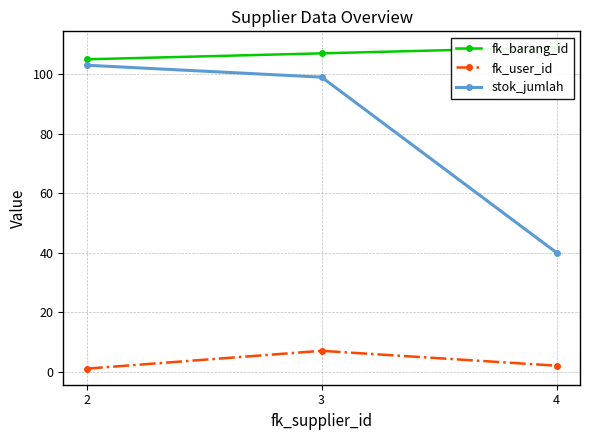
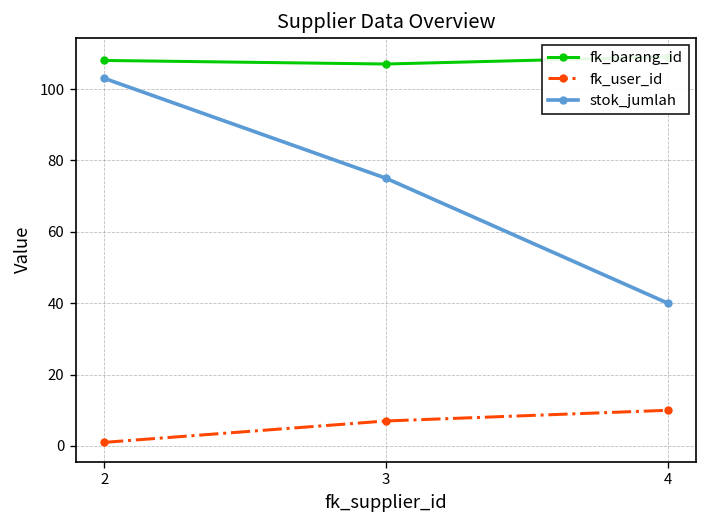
  {
    "fk_barang_id": {
-     "2": 105,
+     "2": 108,
      "3": 107
    },
    "fk_user_id": {
      "2": 1,
      "3": 7,
-     "4": 2
+     "4": 10
    },
    "stok_jumlah": {
      "2": 103,
-     "3": 99,
+     "3": 75,
      "4": 40
    }
  }
